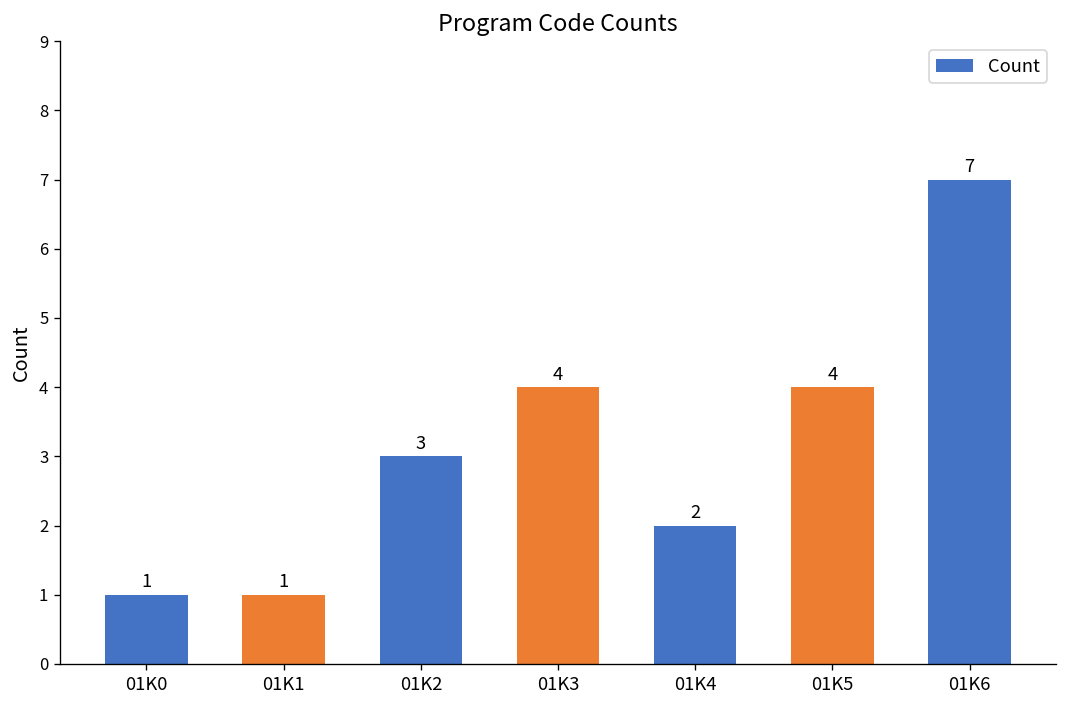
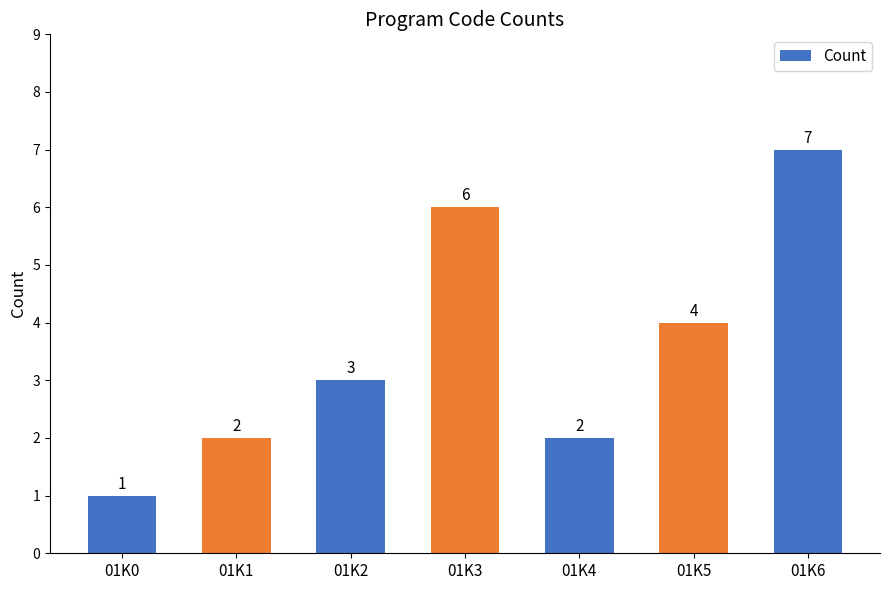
  {
    "01K0": 1,
-   "01K1": 1,
+   "01K1": 2,
    "01K2": 3,
-   "01K3": 4,
+   "01K3": 6,
    "01K4": 2,
    "01K5": 4,
    "01K6": 7
  }
